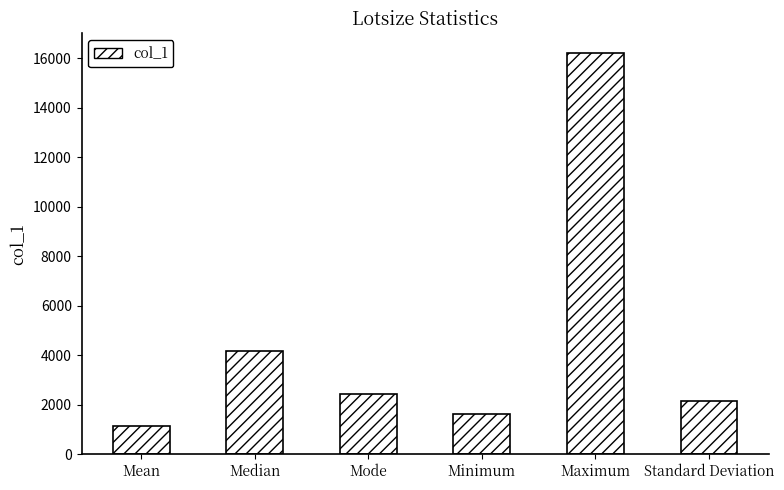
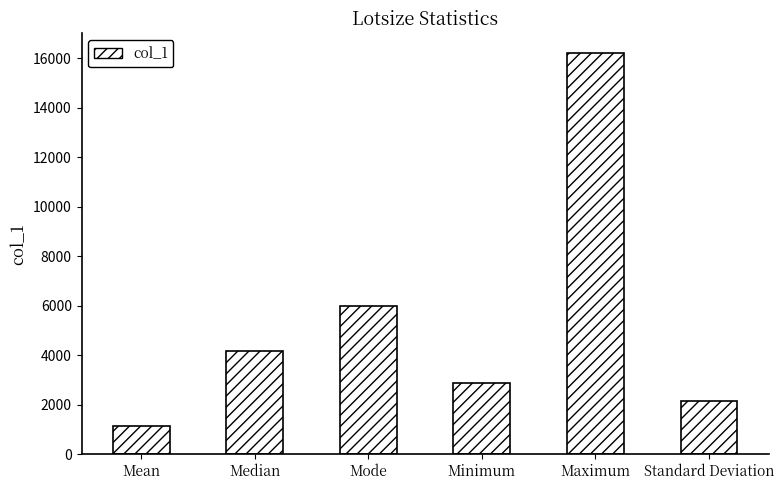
  {
    "Mean": 1200,
    "Median": 4200,
-   "Mode": 2400,
-   "Minimum": 1700,
+   "Mode": 6000,
+   "Minimum": 2900,
    "Maximum": 16200,
    "Standard Deviation": 2200
  }
